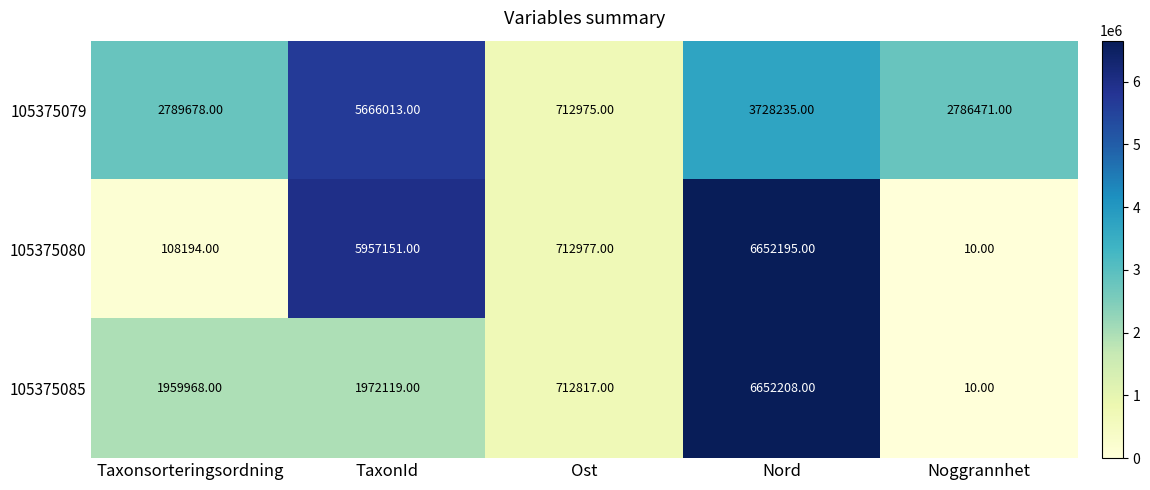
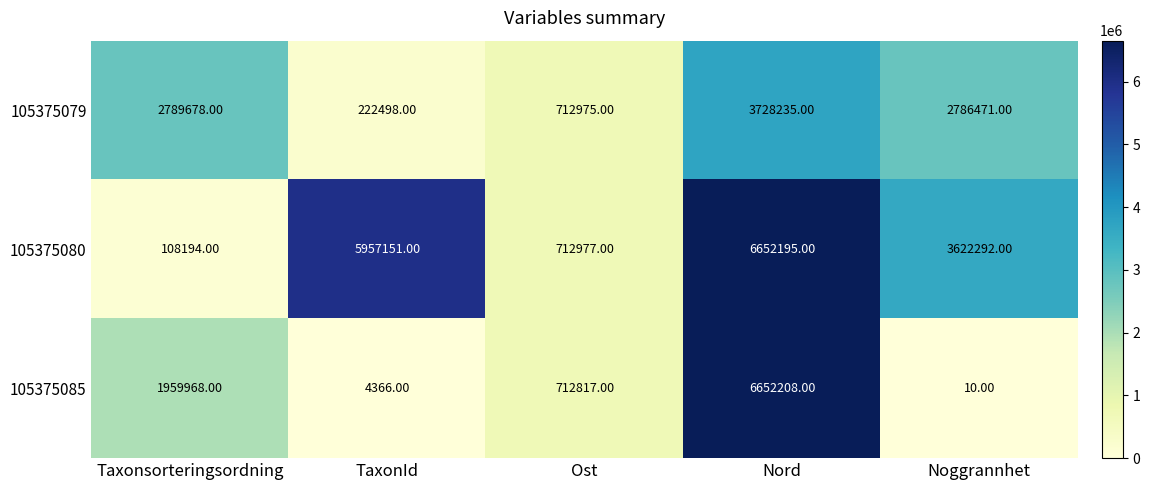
  {
    "105375079": {
      "Taxonsorteringsordning": 2789678.00,
-     "TaxonId": 5666013.00,
+     "TaxonId": 222498.00,
      "Ost": 712975.00,
      "Nord": 3728235.00,
      "Noggrannhet": 2786471.00
    },
    "105375080": {
      "Taxonsorteringsordning": 108194.00,
      "TaxonId": 5957151.00,
      "Ost": 712977.00,
      "Nord": 6652195.00,
-     "Noggrannhet": 10.00
+     "Noggrannhet": 3622292.00
    },
    "105375085": {
      "Taxonsorteringsordning": 1959968.00,
-     "TaxonId": 1972119.00,
+     "TaxonId": 4366.00,
      "Ost": 712817.00,
      "Nord": 6652208.00,
      "Noggrannhet": 10.00
    }
  }
